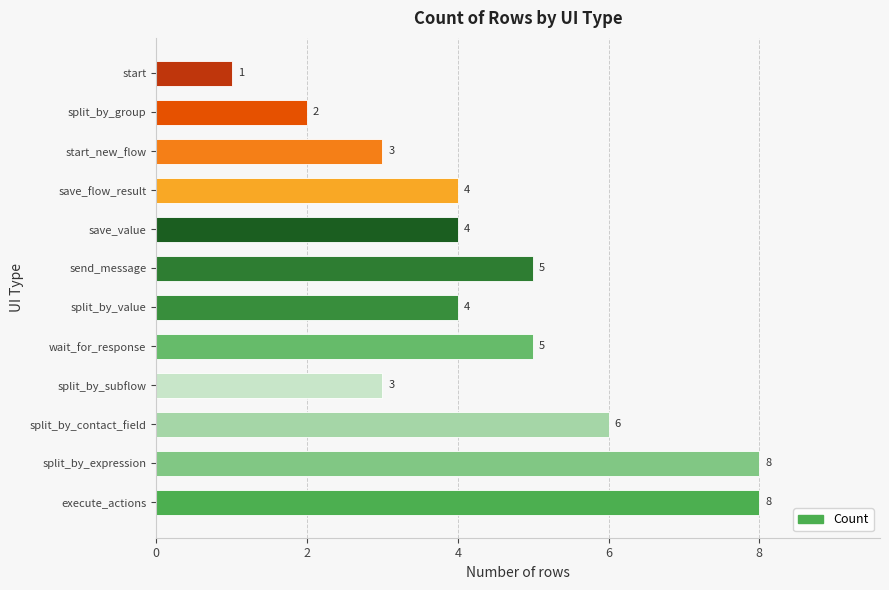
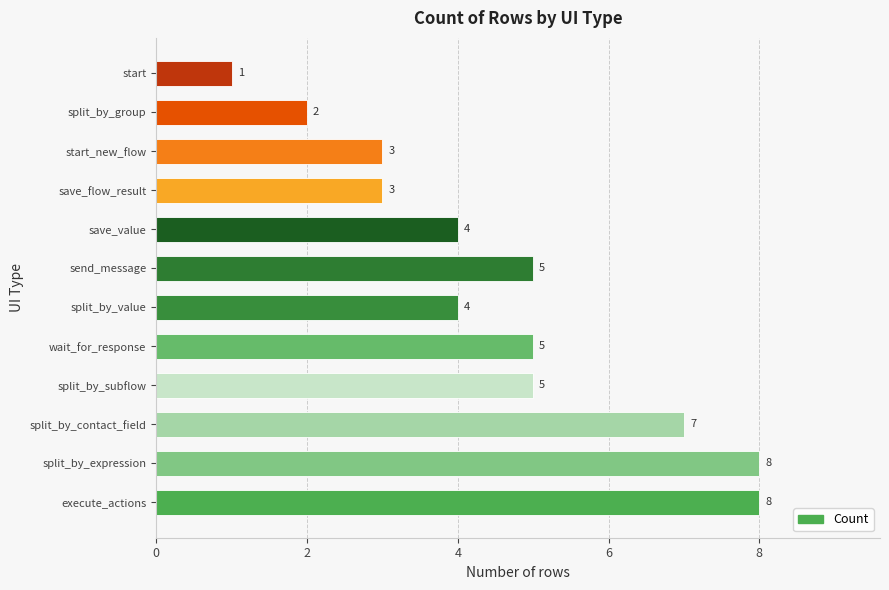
  {
    "start": 1,
    "split_by_group": 2,
    "start_new_flow": 3,
-   "save_flow_result": 4,
+   "save_flow_result": 3,
    "save_value": 4,
    "send_message": 5,
    "split_by_value": 4,
    "wait_for_response": 5,
-   "split_by_subflow": 3,
-   "split_by_contact_field": 6,
+   "split_by_subflow": 5,
+   "split_by_contact_field": 7,
    "split_by_expression": 8,
    "execute_actions": 8
  }
